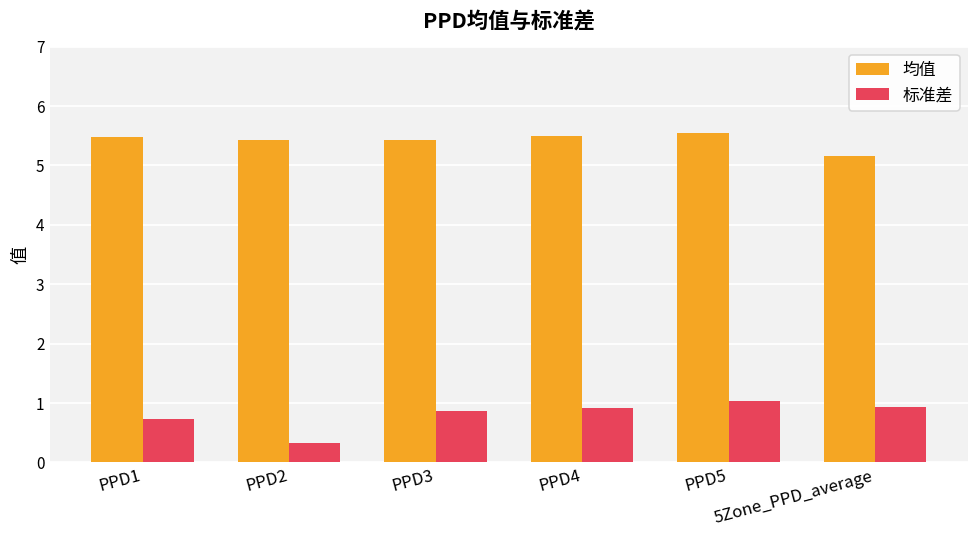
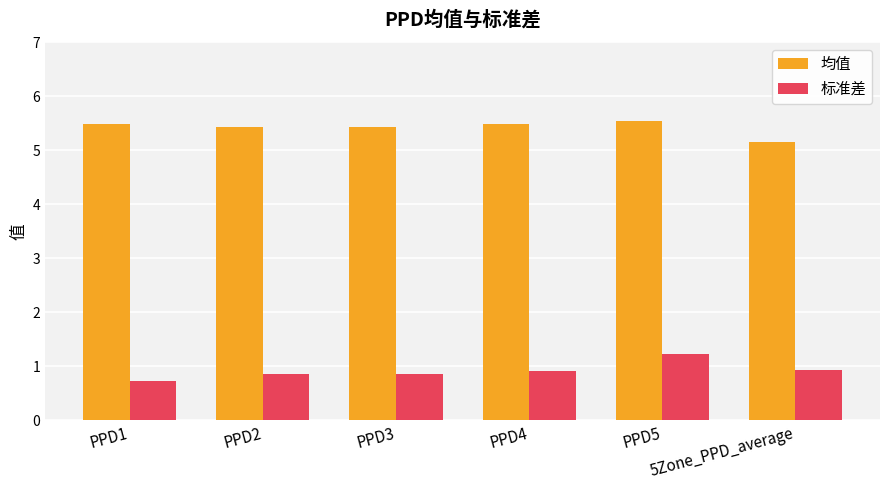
  {
    "均值": {
      "PPD1": 5.5,
      "PPD2": 5.4,
      "PPD3": 5.4,
      "PPD4": 5.5,
      "PPD5": 5.5,
      "5Zone_PPD_average": 5.2
    },
    "标准差": {
      "PPD1": 0.7,
-     "PPD2": 0.3,
+     "PPD2": 0.9,
      "PPD3": 0.9,
      "PPD4": 0.9,
-     "PPD5": 1.0,
+     "PPD5": 1.2,
      "5Zone_PPD_average": 0.9
    }
  }
